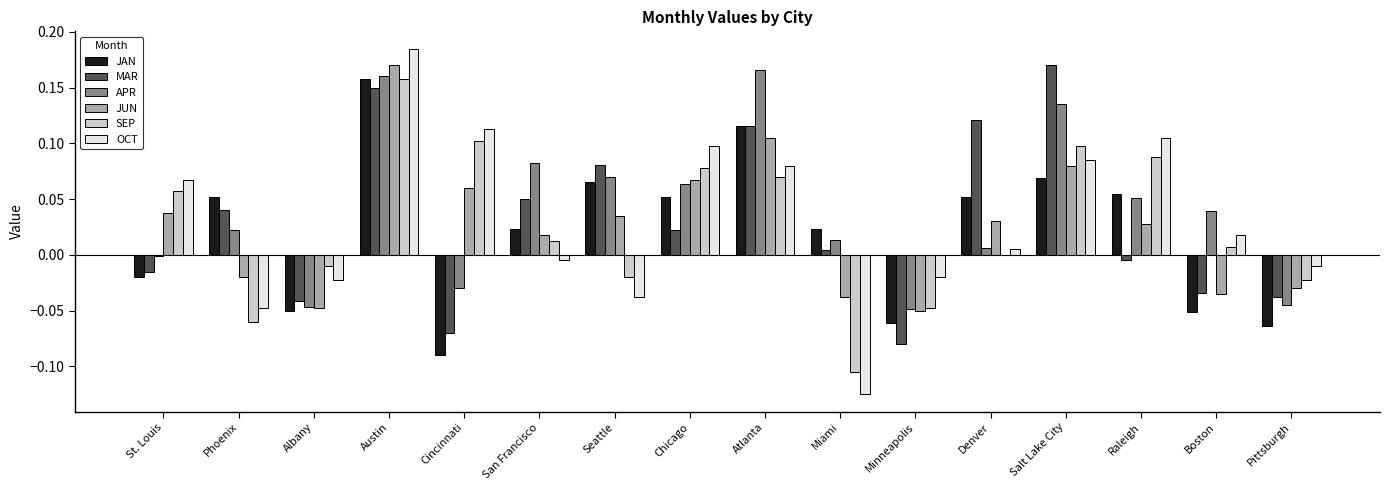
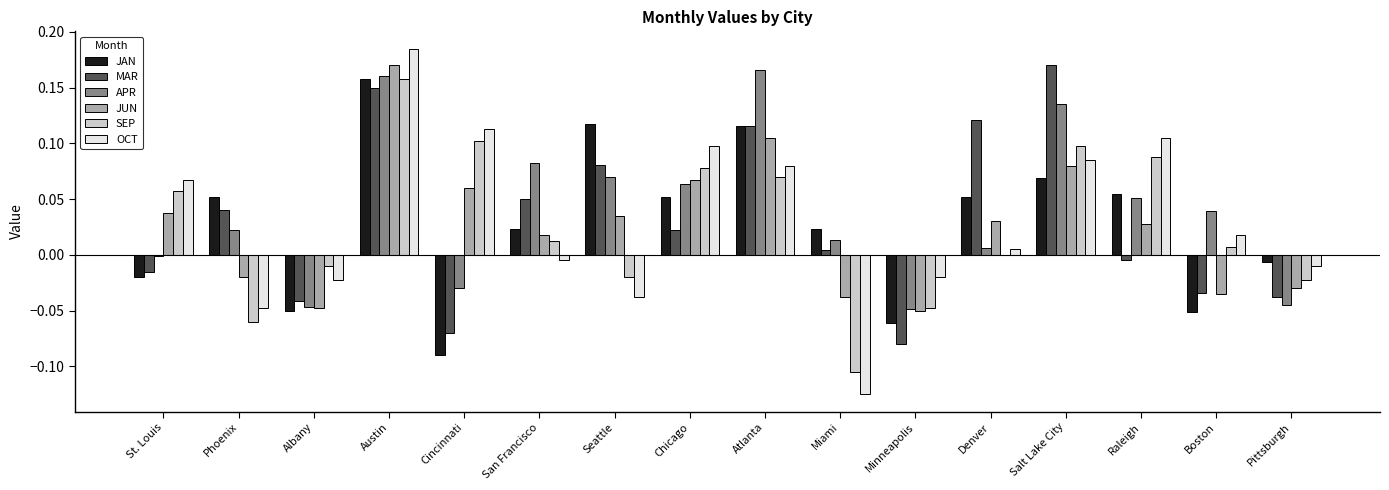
  {
    "JAN": {
      "St. Louis": -0.020,
      "Phoenix": 0.052,
      "Albany": -0.050,
      "Austin": 0.158,
      "Cincinnati": -0.090,
      "San Francisco": 0.023,
-     "Seattle": 0.065,
+     "Seattle": 0.117,
      "Chicago": 0.052,
      "Atlanta": 0.116,
      "Miami": 0.023,
      "Minneapolis": -0.061,
      "Denver": 0.052,
      "Salt Lake City": 0.069,
      "Raleigh": 0.055,
      "Boston": -0.051,
-     "Pittsburgh": -0.064
+     "Pittsburgh": -0.006
    },
    "MAR": {
      "St. Louis": -0.015,
      "Phoenix": 0.040,
      "Albany": -0.041,
      "Austin": 0.150,
      "Cincinnati": -0.070,
      "San Francisco": 0.050,
      "Seattle": 0.081,
      "Chicago": 0.022,
      "Atlanta": 0.116,
      "Miami": 0.004,
      "Minneapolis": -0.080,
      "Denver": 0.121,
      "Salt Lake City": 0.170,
      "Raleigh": -0.005,
      "Boston": -0.034,
      "Pittsburgh": -0.038
    }
  }
